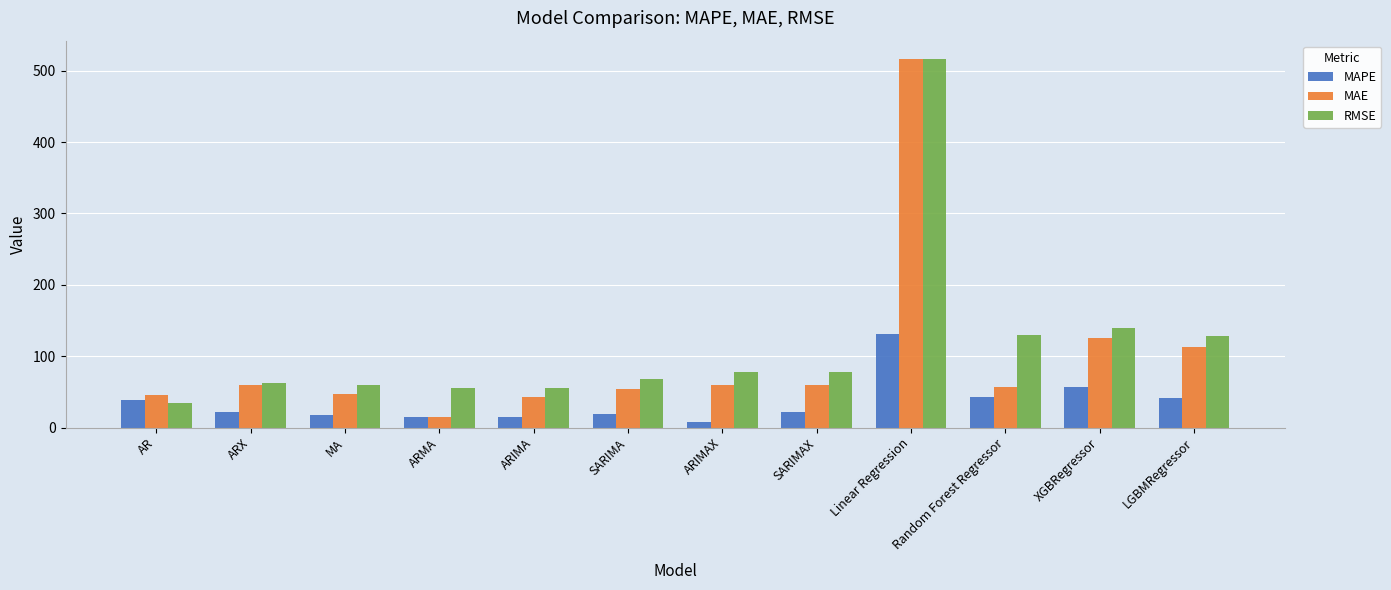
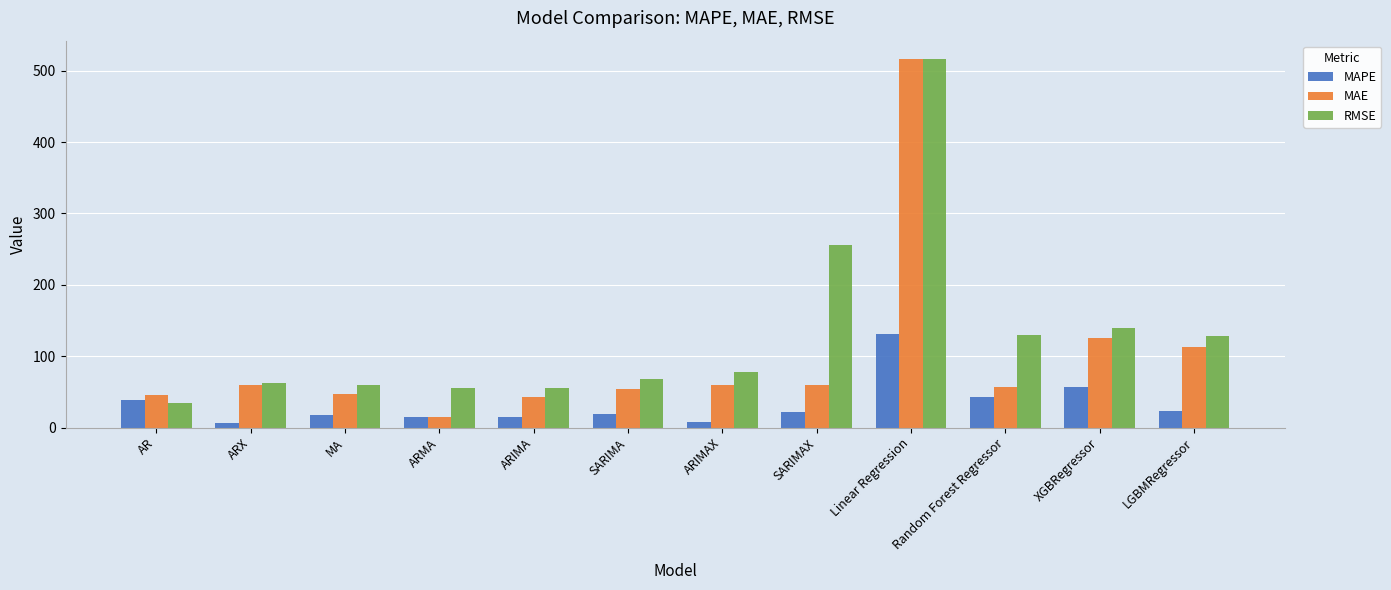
  {
    "MAPE": {
      "AR": 40,
-     "ARX": 20,
+     "ARX": 10,
      "MA": 20,
      "ARMA": 20,
      "ARIMA": 20,
      "SARIMA": 20,
      "ARIMAX": 10,
      "SARIMAX": 20,
      "Linear Regression": 130,
      "Random Forest Regressor": 40,
      "XGBRegressor": 60,
-     "LGBMRegressor": 40
+     "LGBMRegressor": 20
    },
    "MAE": {
      "AR": 50,
      "ARX": 60,
      "MA": 50,
      "ARMA": 10,
      "ARIMA": 40,
      "SARIMA": 50,
      "ARIMAX": 60,
      "SARIMAX": 60,
      "Linear Regression": 520,
      "Random Forest Regressor": 60,
      "XGBRegressor": 130,
      "LGBMRegressor": 110
    },
    "RMSE": {
      "AR": 30,
      "ARX": 60,
      "MA": 60,
      "ARMA": 50,
      "ARIMA": 60,
      "SARIMA": 70,
      "ARIMAX": 80,
-     "SARIMAX": 80,
+     "SARIMAX": 260,
      "Linear Regression": 520,
      "Random Forest Regressor": 130,
      "XGBRegressor": 140,
      "LGBMRegressor": 130
    }
  }
